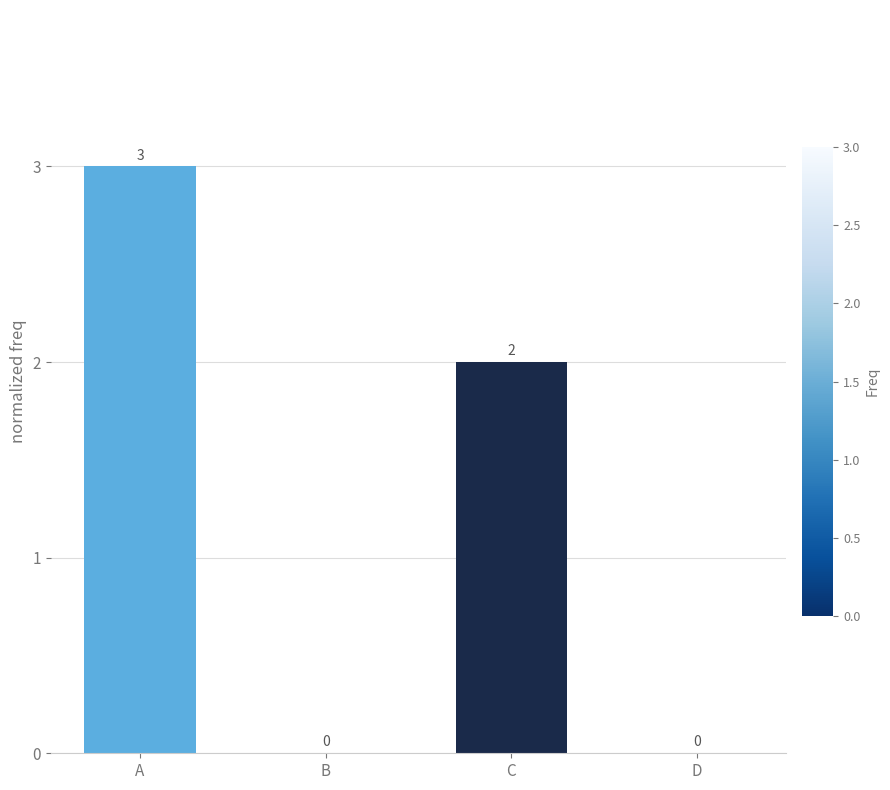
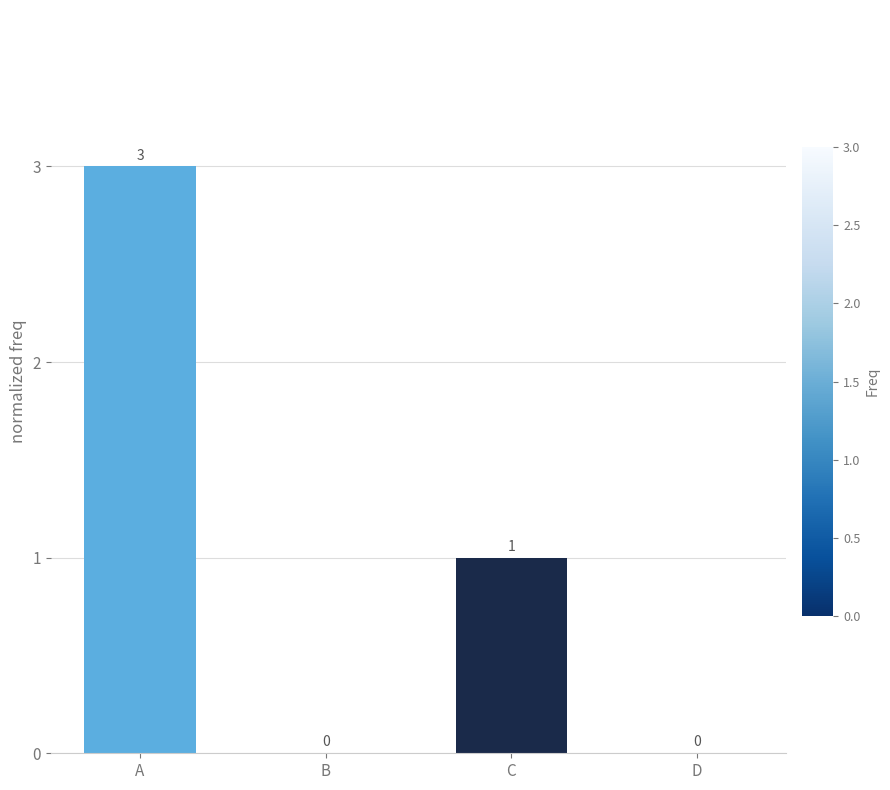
  {
    "A": 3,
    "B": 0,
-   "C": 2,
+   "C": 1,
    "D": 0
  }
